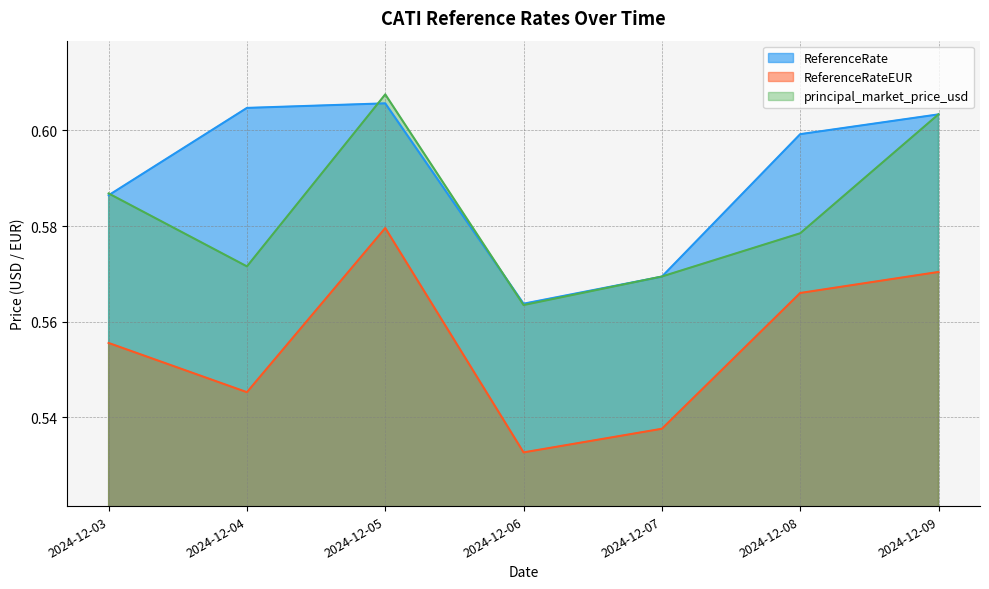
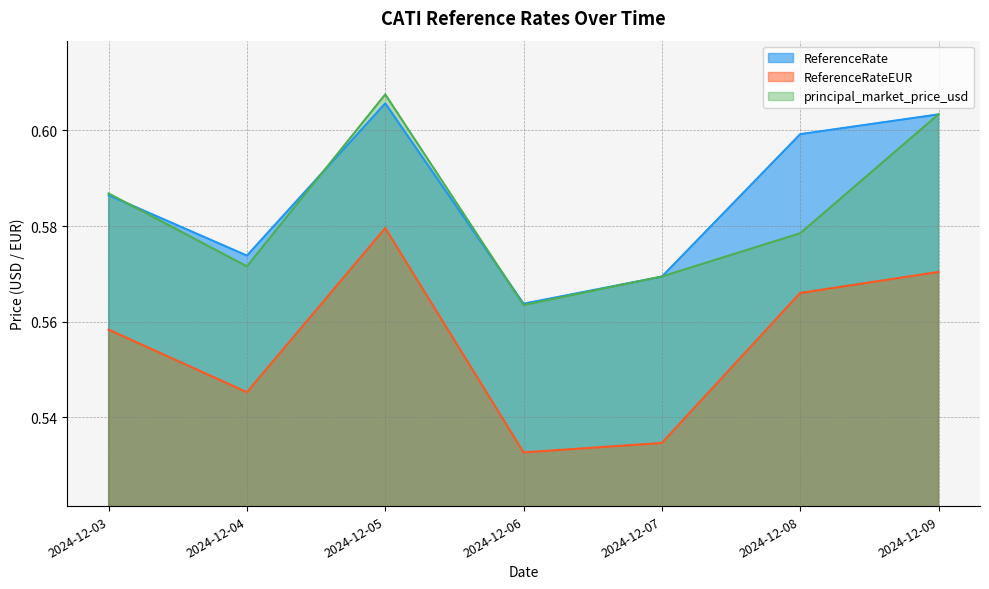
  {
    "ReferenceRate": {
-     "2024-12-04": 0.605,
+     "2024-12-04": 0.574,
      "2024-12-05": 0.606,
      "2024-12-08": 0.599
    },
    "ReferenceRateEUR": {
-     "2024-12-03": 0.556,
+     "2024-12-03": 0.558,
      "2024-12-04": 0.545,
      "2024-12-05": 0.580,
      "2024-12-06": 0.533,
-     "2024-12-07": 0.538,
+     "2024-12-07": 0.535,
      "2024-12-08": 0.566,
      "2024-12-09": 0.570
    },
    "principal_market_price_usd": {
      "2024-12-04": 0.572,
      "2024-12-05": 0.608,
      "2024-12-08": 0.579
    }
  }
